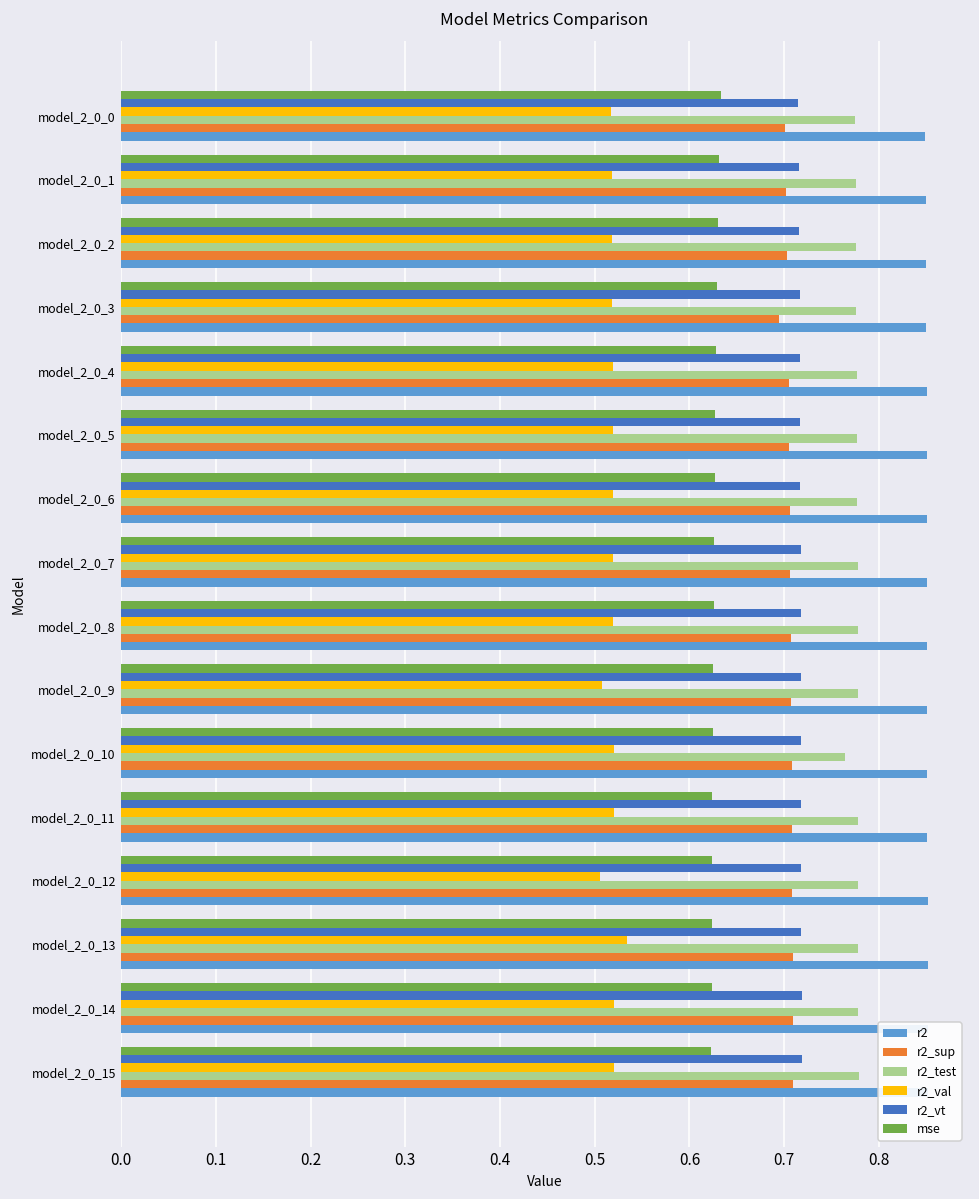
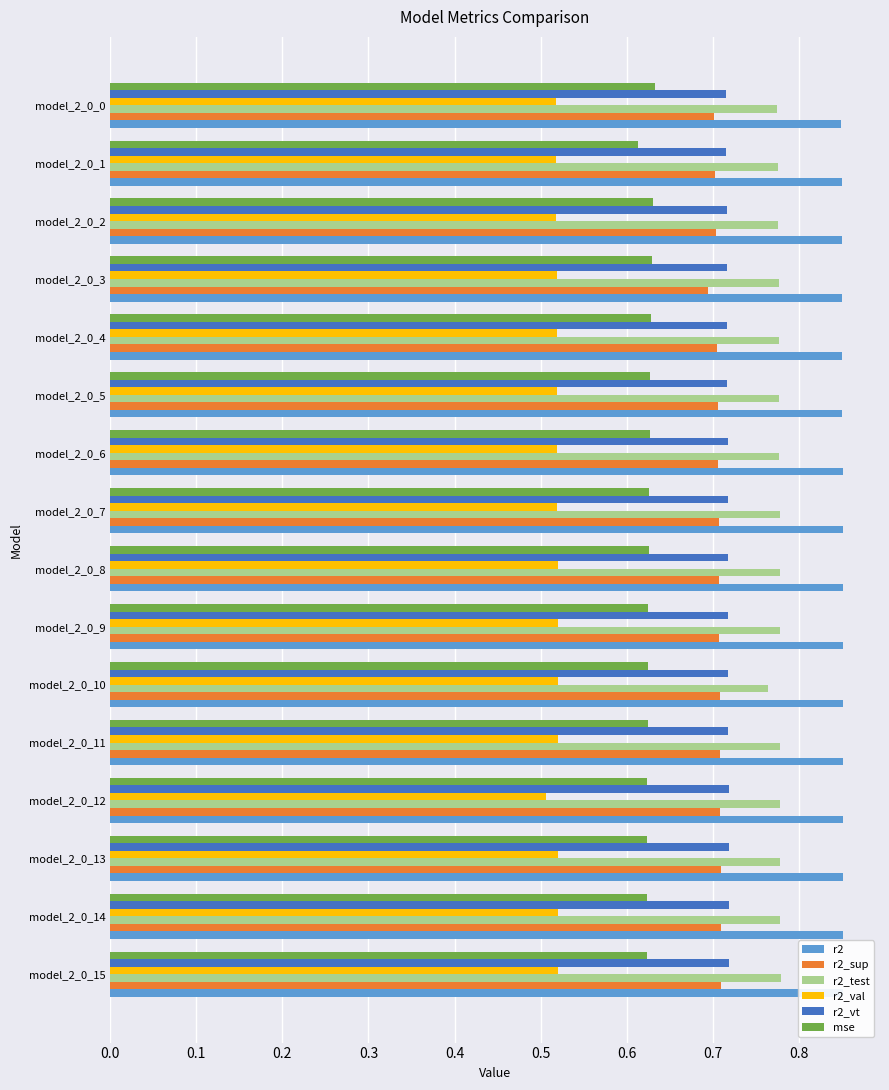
  {
    "r2_sup": {
      "model_2_0_0": 0.70,
      "model_2_0_1": 0.70,
      "model_2_0_2": 0.70,
      "model_2_0_3": 0.69,
      "model_2_0_4": 0.70,
      "model_2_0_5": 0.71,
      "model_2_0_6": 0.71,
      "model_2_0_7": 0.71,
      "model_2_0_8": 0.71,
      "model_2_0_9": 0.71,
      "model_2_0_10": 0.71,
      "model_2_0_11": 0.71,
      "model_2_0_12": 0.71,
      "model_2_0_13": 0.71,
      "model_2_0_14": 0.71,
      "model_2_0_15": 0.71
    },
    "r2_test": {
      "model_2_0_0": 0.77,
      "model_2_0_1": 0.78,
      "model_2_0_2": 0.78,
      "model_2_0_3": 0.78,
      "model_2_0_4": 0.78,
      "model_2_0_5": 0.78,
      "model_2_0_6": 0.78,
      "model_2_0_7": 0.78,
      "model_2_0_8": 0.78,
      "model_2_0_9": 0.78,
      "model_2_0_10": 0.76,
      "model_2_0_11": 0.78,
      "model_2_0_12": 0.78,
      "model_2_0_13": 0.78,
      "model_2_0_14": 0.78,
      "model_2_0_15": 0.78
    },
    "r2_val": {
      "model_2_0_0": 0.52,
      "model_2_0_1": 0.52,
      "model_2_0_2": 0.52,
      "model_2_0_3": 0.52,
      "model_2_0_4": 0.52,
      "model_2_0_5": 0.52,
      "model_2_0_6": 0.52,
      "model_2_0_7": 0.52,
      "model_2_0_8": 0.52,
-     "model_2_0_9": 0.51,
+     "model_2_0_9": 0.52,
      "model_2_0_10": 0.52,
      "model_2_0_11": 0.52,
      "model_2_0_12": 0.51,
-     "model_2_0_13": 0.53,
+     "model_2_0_13": 0.52,
      "model_2_0_14": 0.52,
      "model_2_0_15": 0.52
    },
    "mse": {
      "model_2_0_0": 0.63,
-     "model_2_0_1": 0.63,
+     "model_2_0_1": 0.61,
      "model_2_0_2": 0.63,
      "model_2_0_3": 0.63,
      "model_2_0_4": 0.63,
      "model_2_0_5": 0.63,
      "model_2_0_6": 0.63,
      "model_2_0_7": 0.63,
      "model_2_0_8": 0.63,
      "model_2_0_9": 0.62,
      "model_2_0_10": 0.62,
      "model_2_0_11": 0.62,
      "model_2_0_12": 0.62,
      "model_2_0_13": 0.62,
      "model_2_0_14": 0.62,
      "model_2_0_15": 0.62
    }
  }
